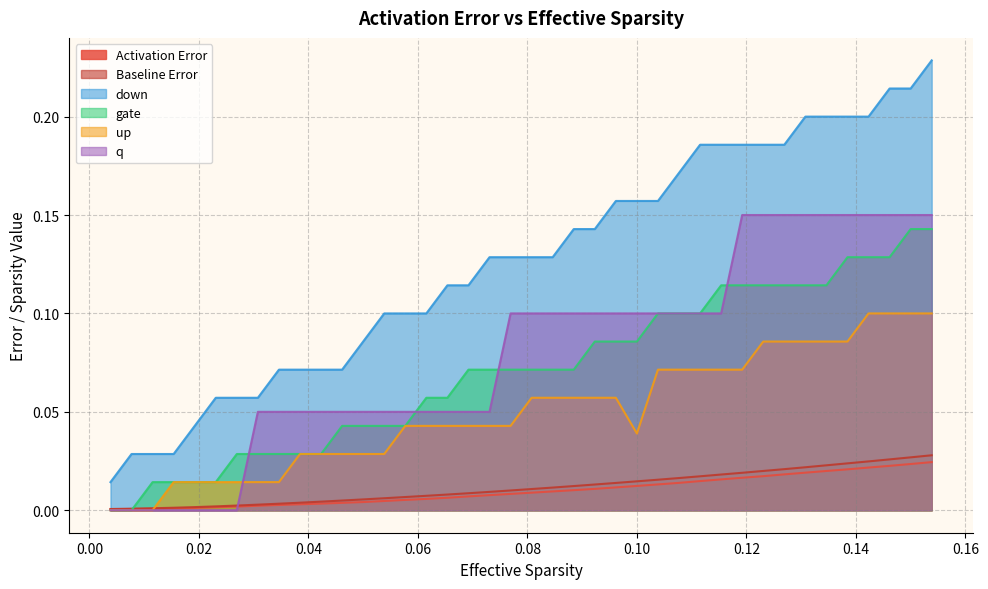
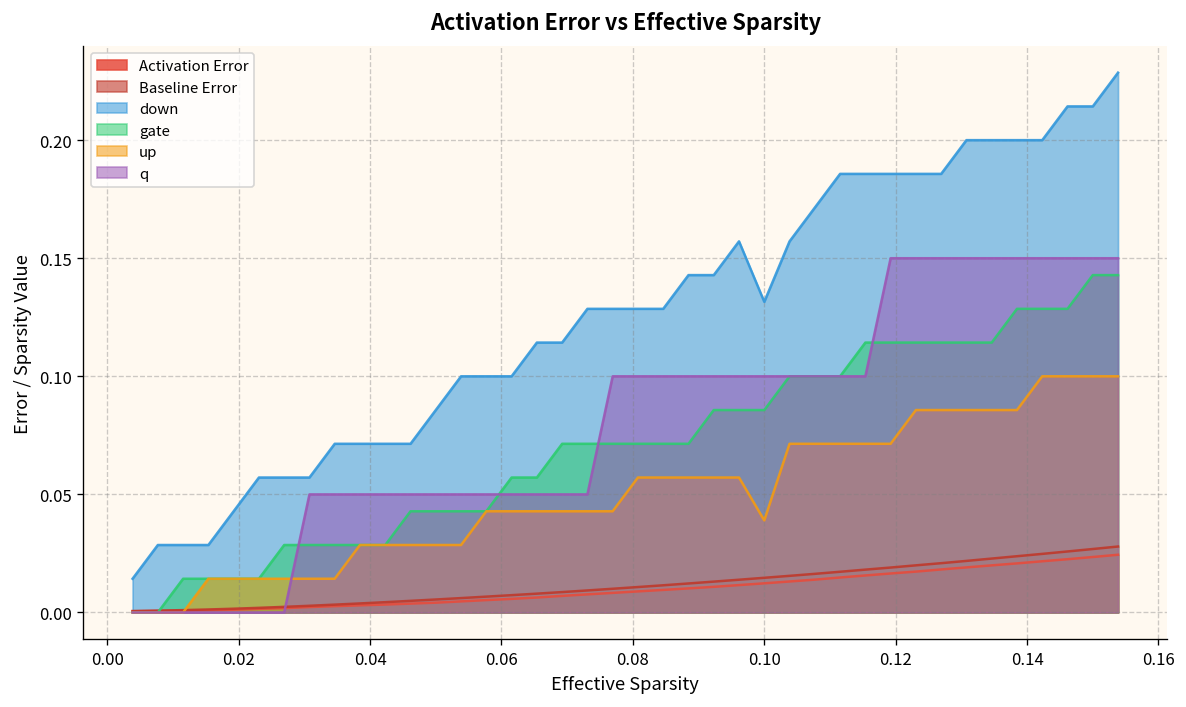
  {
    "down": {
-     "0.10": 0.157
+     "0.10": 0.132
    },
    "gate": {
      "0.10": 0.086
    },
    "up": {
      "0.10": 0.039
    },
    "q": {
      "0.10": 0.100
    }
  }
